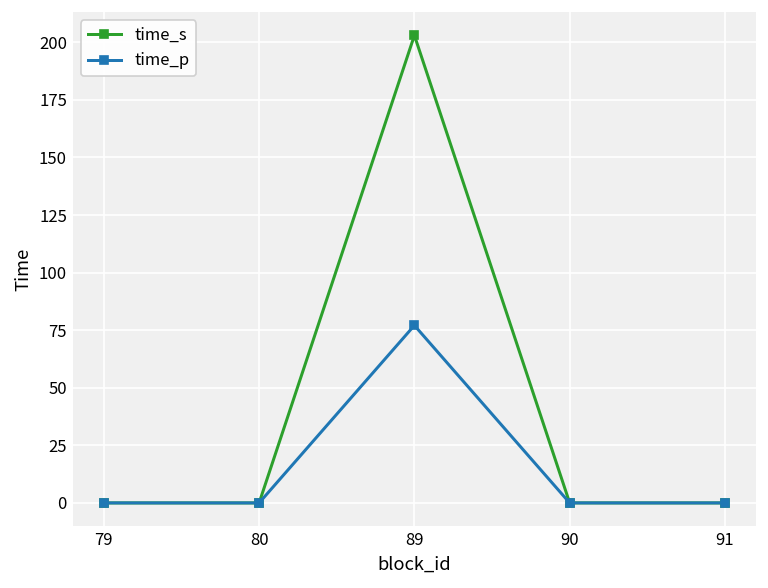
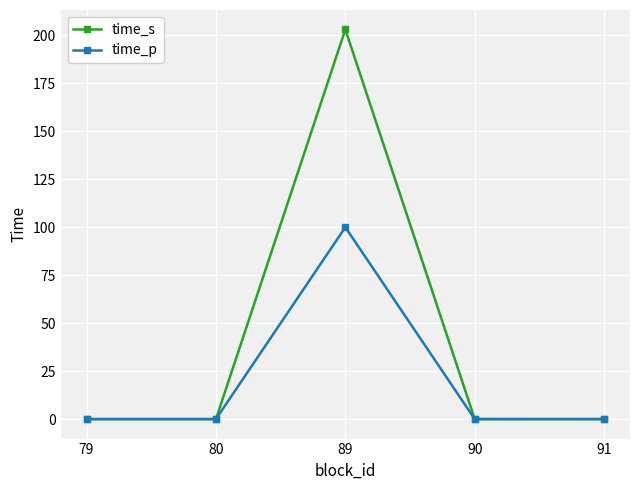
  {
    "time_s": {
      "89": 203
    },
    "time_p": {
-     "89": 77
+     "89": 100
    }
  }
